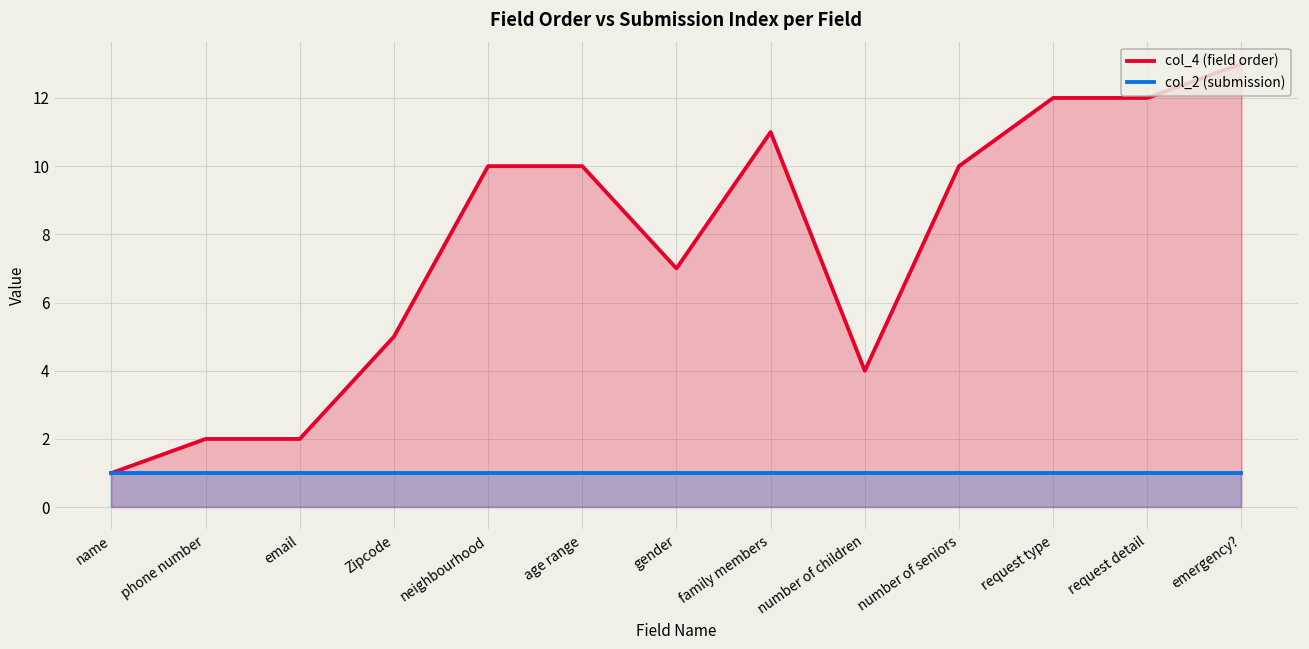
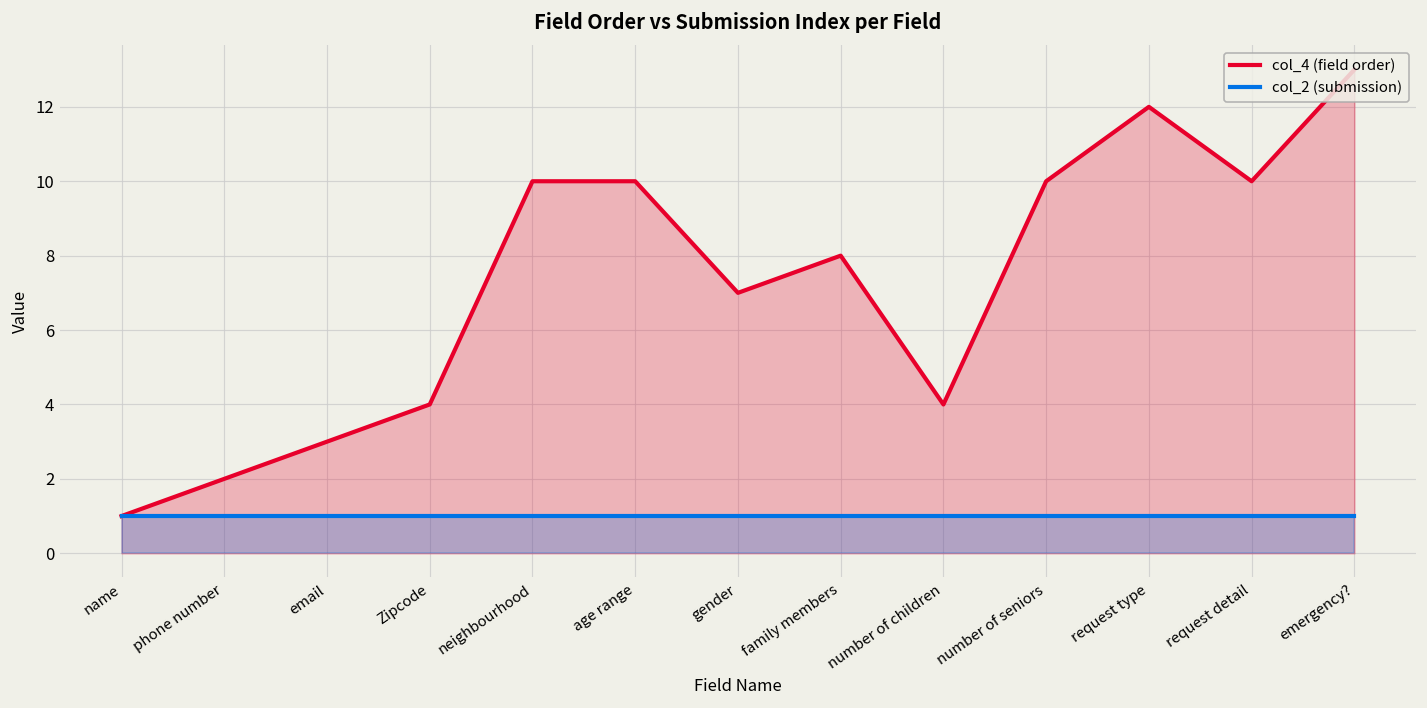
  {
    "col_4 (field order)": {
      "phone number": 2,
-     "email": 2,
-     "Zipcode": 5,
+     "email": 3,
+     "Zipcode": 4,
      "neighbourhood": 10,
      "age range": 10,
      "gender": 7,
-     "family members": 11,
+     "family members": 8,
      "number of children": 4,
      "number of seniors": 10,
      "request type": 12,
-     "request detail": 12
+     "request detail": 10
    },
    "col_2 (submission)": {
      "phone number": 1,
      "email": 1,
      "Zipcode": 1,
      "neighbourhood": 1,
      "age range": 1,
      "gender": 1,
      "family members": 1,
      "number of children": 1,
      "number of seniors": 1,
      "request type": 1,
      "request detail": 1,
      "emergency?": 1
    }
  }
